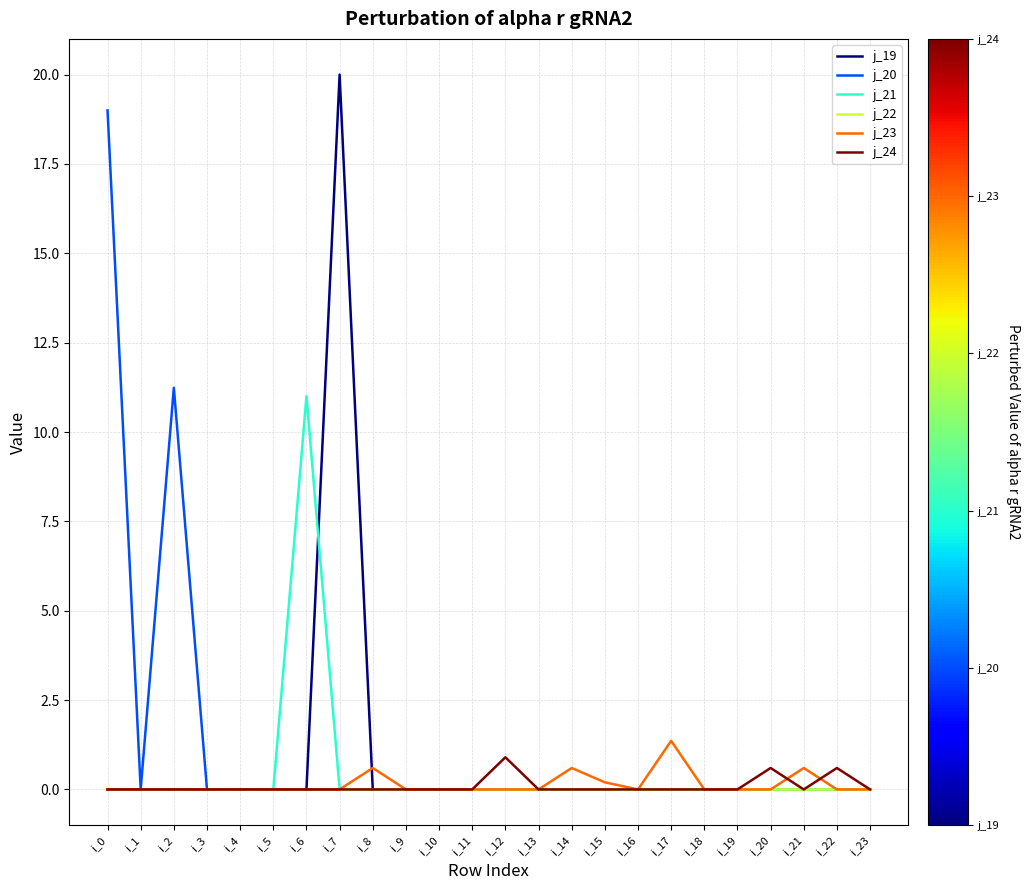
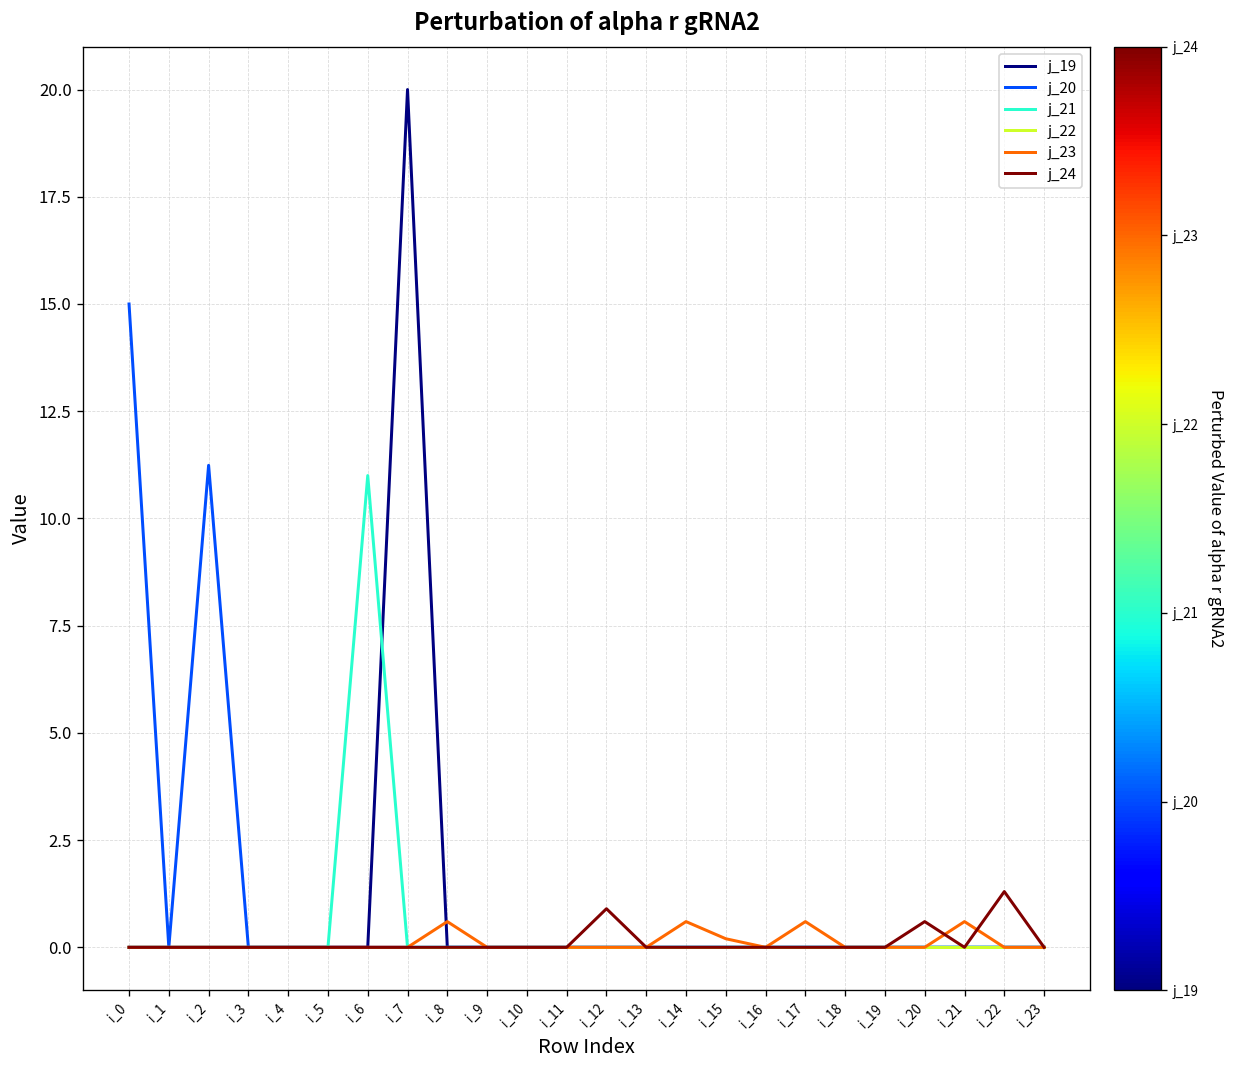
  {
    "j_19": {
      "i_7": 20.0
    },
    "j_20": {
-     "i_0": 19,
+     "i_0": 15,
      "i_2": 11.2
    },
    "j_21": {
      "i_6": 11.0
    },
    "j_23": {
      "i_8": 0.6,
      "i_14": 0.6,
      "i_15": 0.2,
-     "i_17": 1.4,
+     "i_17": 0.6,
      "i_21": 0.6
    },
    "j_24": {
      "i_12": 0.9,
      "i_20": 0.6,
-     "i_22": 0.6
+     "i_22": 1.3
    }
  }
